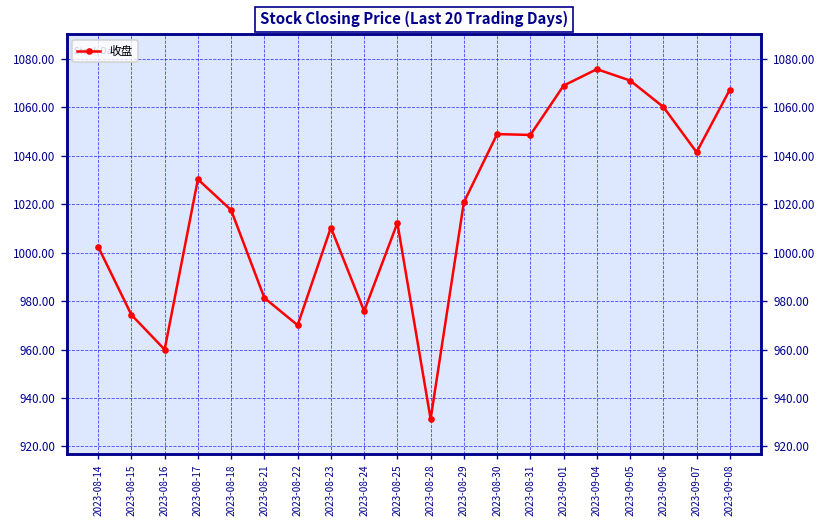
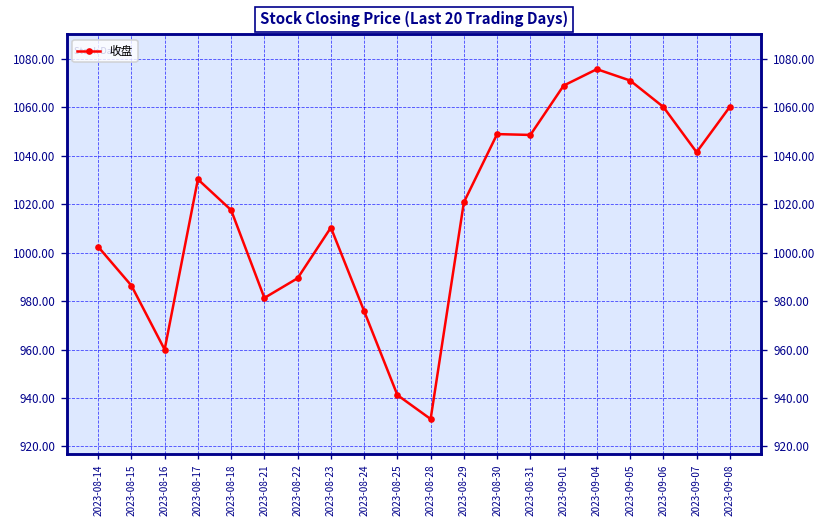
  {
    "2023-08-14": 1002,
-   "2023-08-15": 974,
+   "2023-08-15": 986,
    "2023-08-16": 960,
    "2023-08-17": 1030,
    "2023-08-18": 1018,
    "2023-08-21": 981,
-   "2023-08-22": 970,
+   "2023-08-22": 989,
    "2023-08-23": 1010,
    "2023-08-24": 976,
-   "2023-08-25": 1012,
+   "2023-08-25": 941,
    "2023-08-28": 931,
    "2023-08-29": 1021,
    "2023-08-30": 1049,
    "2023-08-31": 1049,
    "2023-09-01": 1069,
    "2023-09-04": 1076,
    "2023-09-05": 1071,
    "2023-09-06": 1060,
    "2023-09-07": 1041,
-   "2023-09-08": 1067
+   "2023-09-08": 1060
  }
